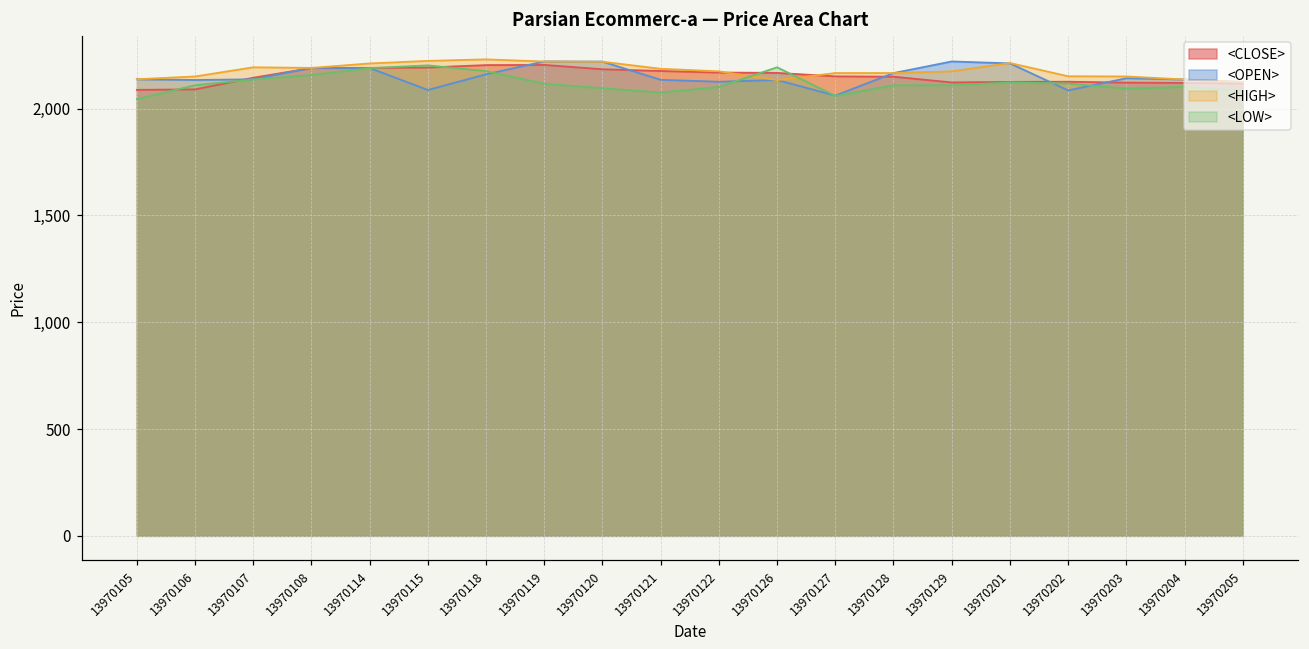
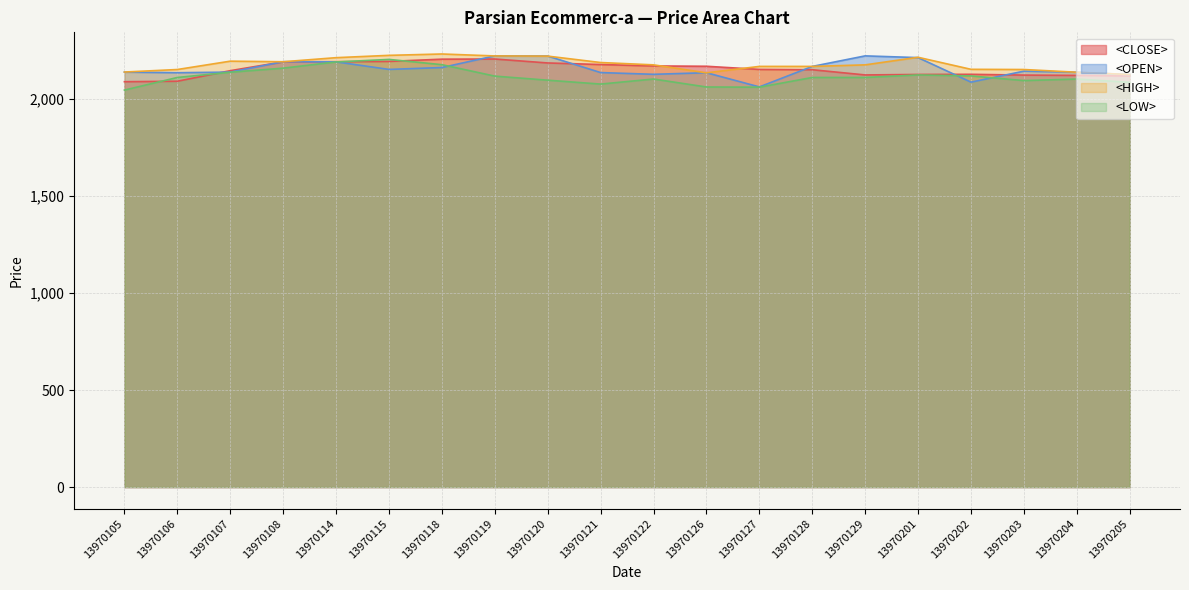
  {
    "<CLOSE>": {
      "13970105": "2,090",
      "13970106": "2,090",
      "13970118": "2,200",
      "13970119": "2,210",
      "13970120": "2,180",
      "13970126": "2,170",
      "13970127": "2,150",
      "13970128": "2,150",
      "13970129": "2,120",
      "13970203": "2,120"
    },
    "<OPEN>": {
      "13970106": "2,130",
-     "13970115": "2,090",
+     "13970115": "2,150",
      "13970118": "2,160",
      "13970121": "2,140",
      "13970122": "2,130",
      "13970129": "2,220",
      "13970202": "2,090"
    },
    "<HIGH>": {
      "13970106": "2,150",
      "13970107": "2,190",
      "13970114": "2,210",
      "13970115": "2,220",
      "13970118": "2,230",
      "13970127": "2,170",
      "13970129": "2,180",
      "13970202": "2,150"
    },
    "<LOW>": {
      "13970105": "2,050",
      "13970106": "2,110",
      "13970108": "2,160",
      "13970118": "2,180",
      "13970119": "2,120",
      "13970120": "2,100",
      "13970121": "2,080",
      "13970122": "2,100",
-     "13970126": "2,190",
+     "13970126": "2,060",
      "13970128": "2,110",
      "13970129": "2,110",
      "13970203": "2,090"
    }
  }
